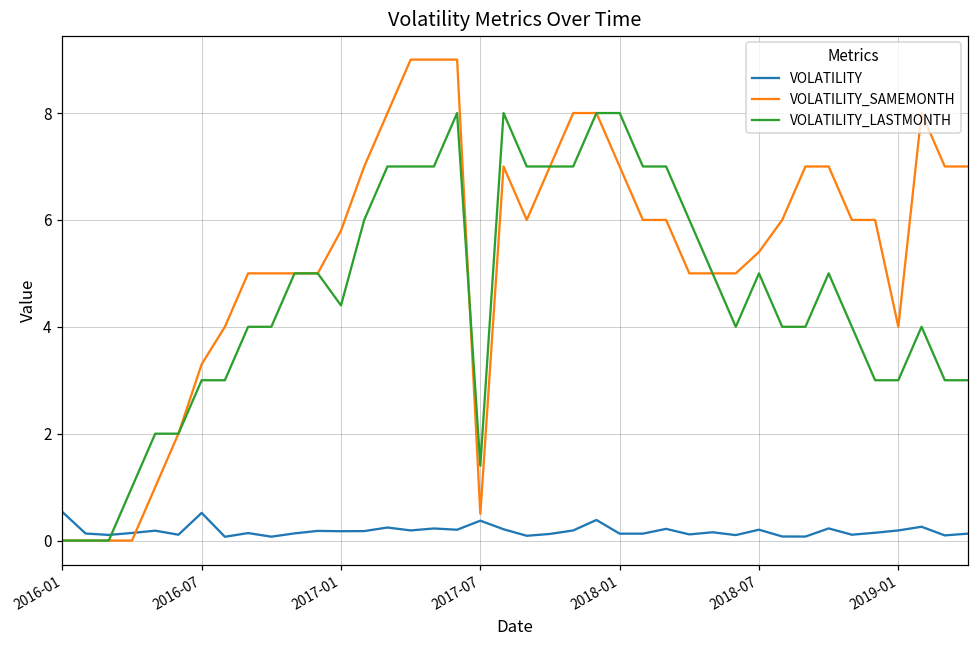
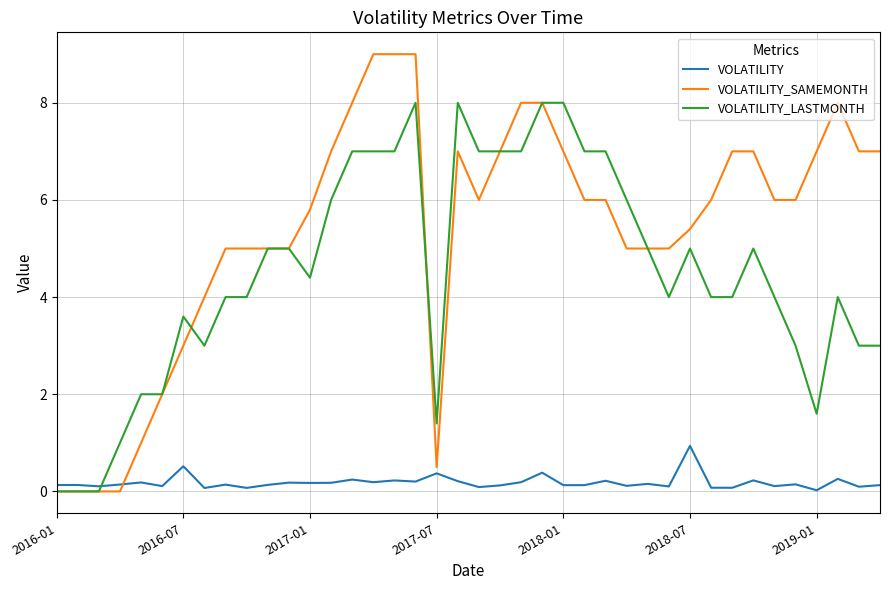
  {
    "VOLATILITY": {
-     "2016-01": 0.5,
+     "2016-01": 0.1,
      "2016-07": 0.5,
      "2017-01": 0.2,
      "2017-07": 0.4,
      "2018-01": 0.1,
-     "2018-07": 0.2,
-     "2019-01": 0.2
+     "2018-07": 0.9,
+     "2019-01": 0.0
    },
    "VOLATILITY_SAMEMONTH": {
-     "2016-07": 3.3,
+     "2016-07": 3.0,
      "2017-01": 5.8,
      "2017-07": 0.5,
      "2018-01": 7.0,
      "2018-07": 5.4,
-     "2019-01": 4
+     "2019-01": 7
    },
    "VOLATILITY_LASTMONTH": {
-     "2016-07": 3.0,
+     "2016-07": 3.6,
      "2017-01": 4.4,
      "2017-07": 1.4,
      "2018-01": 8.0,
      "2018-07": 5.0,
-     "2019-01": 3.0
+     "2019-01": 1.6
    }
  }
